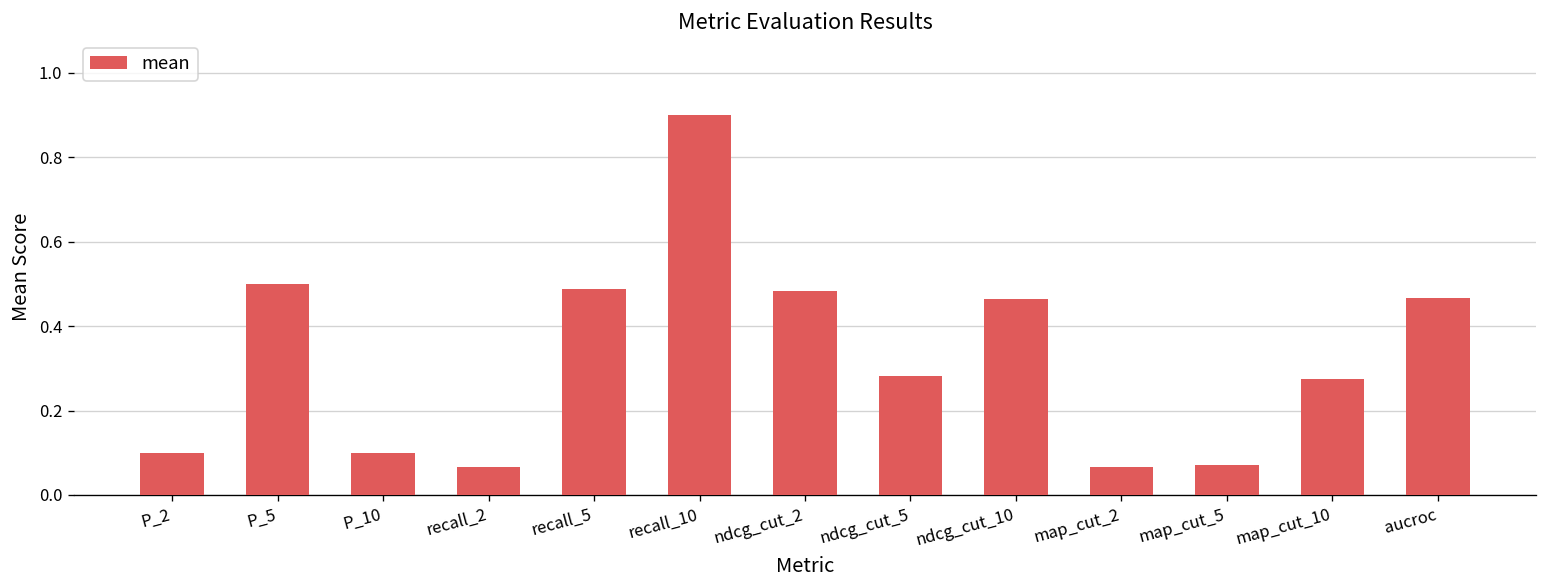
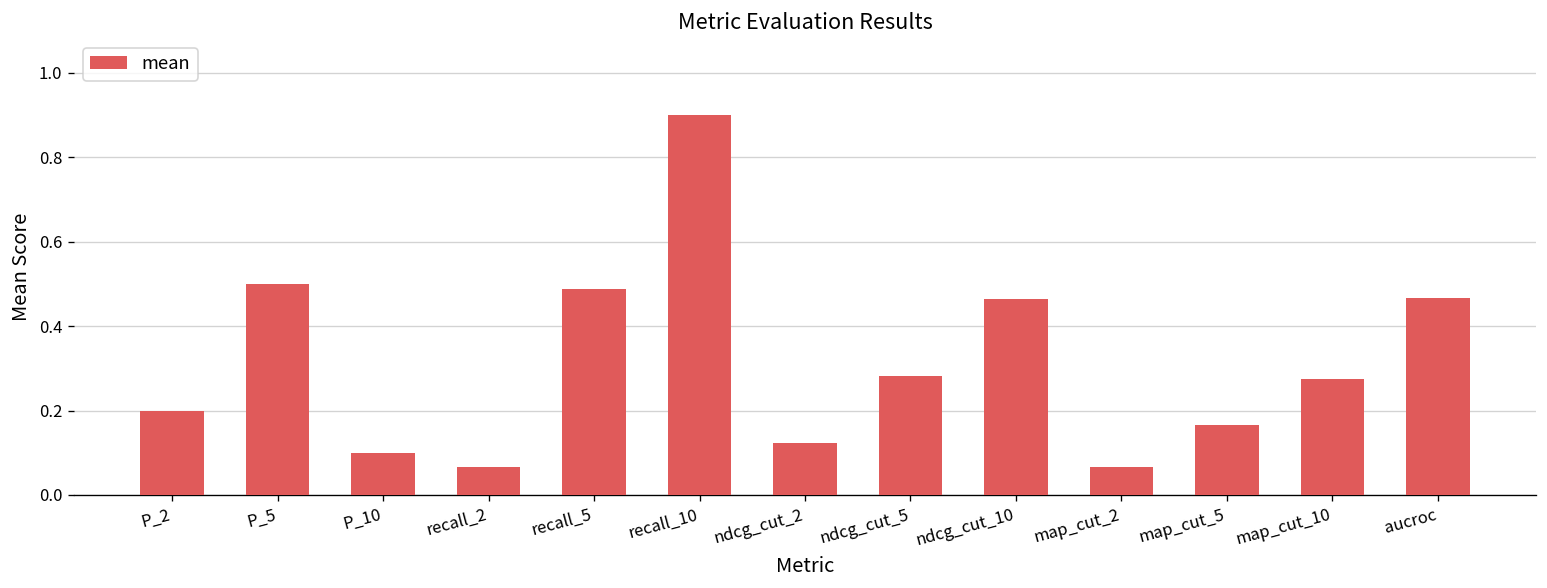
  {
-   "P_2": 0.1,
+   "P_2": 0.2,
    "P_5": 0.50,
    "P_10": 0.10,
    "recall_2": 0.07,
    "recall_5": 0.49,
    "recall_10": 0.90,
-   "ndcg_cut_2": 0.48,
+   "ndcg_cut_2": 0.12,
    "ndcg_cut_5": 0.28,
    "ndcg_cut_10": 0.46,
    "map_cut_2": 0.07,
-   "map_cut_5": 0.07,
+   "map_cut_5": 0.16,
    "map_cut_10": 0.28,
    "aucroc": 0.47
  }
